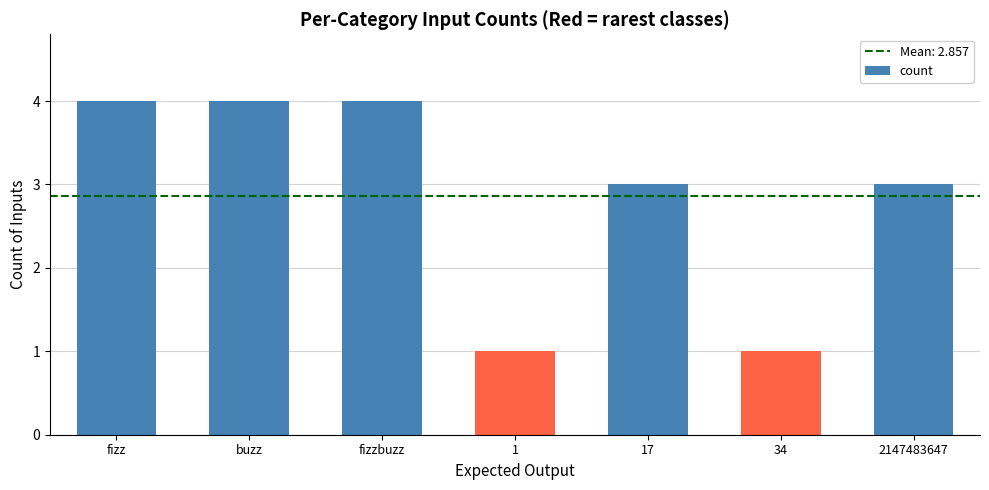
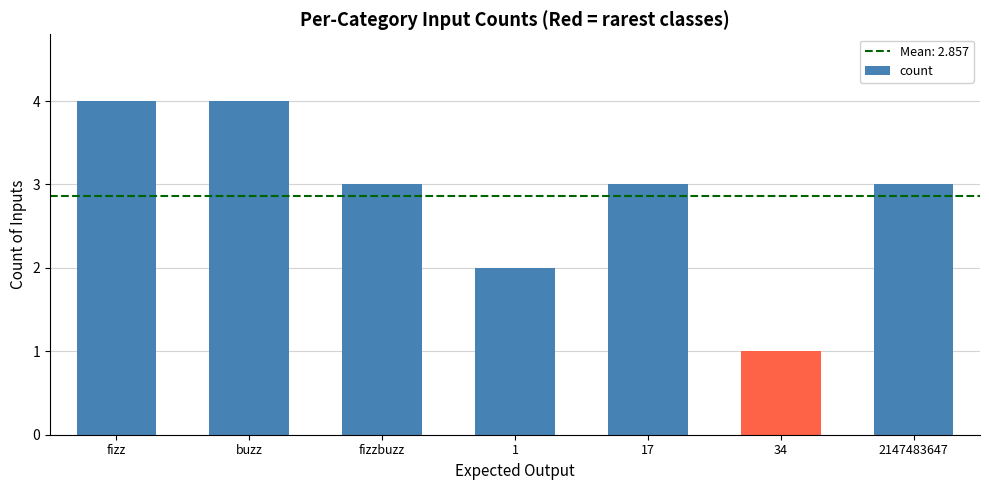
  {
    "fizz": 4,
    "buzz": 4,
-   "fizzbuzz": 4,
-   "1": 1,
+   "fizzbuzz": 3,
+   "1": 2,
    "17": 3,
    "34": 1,
    "2147483647": 3
  }
